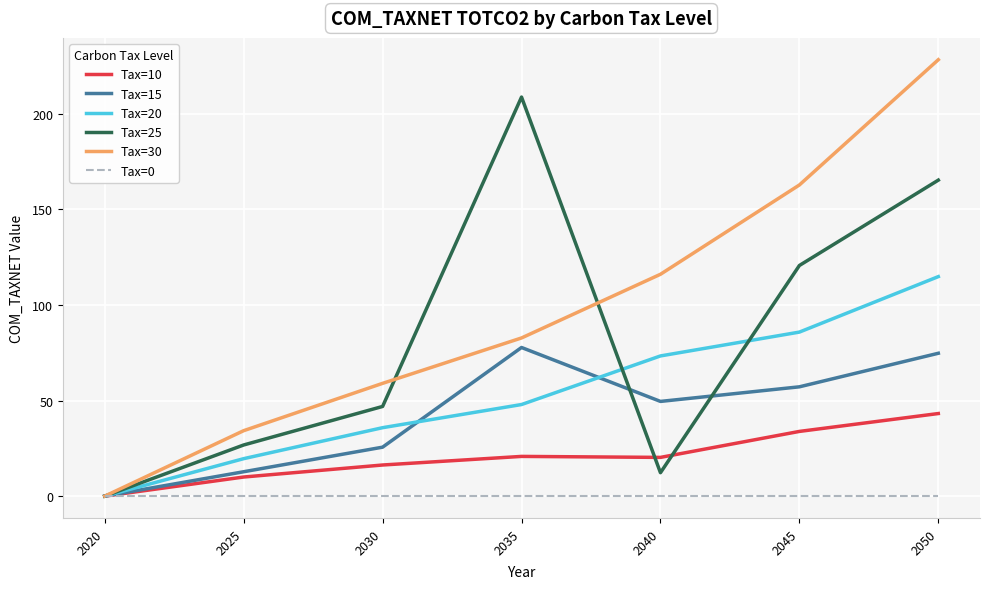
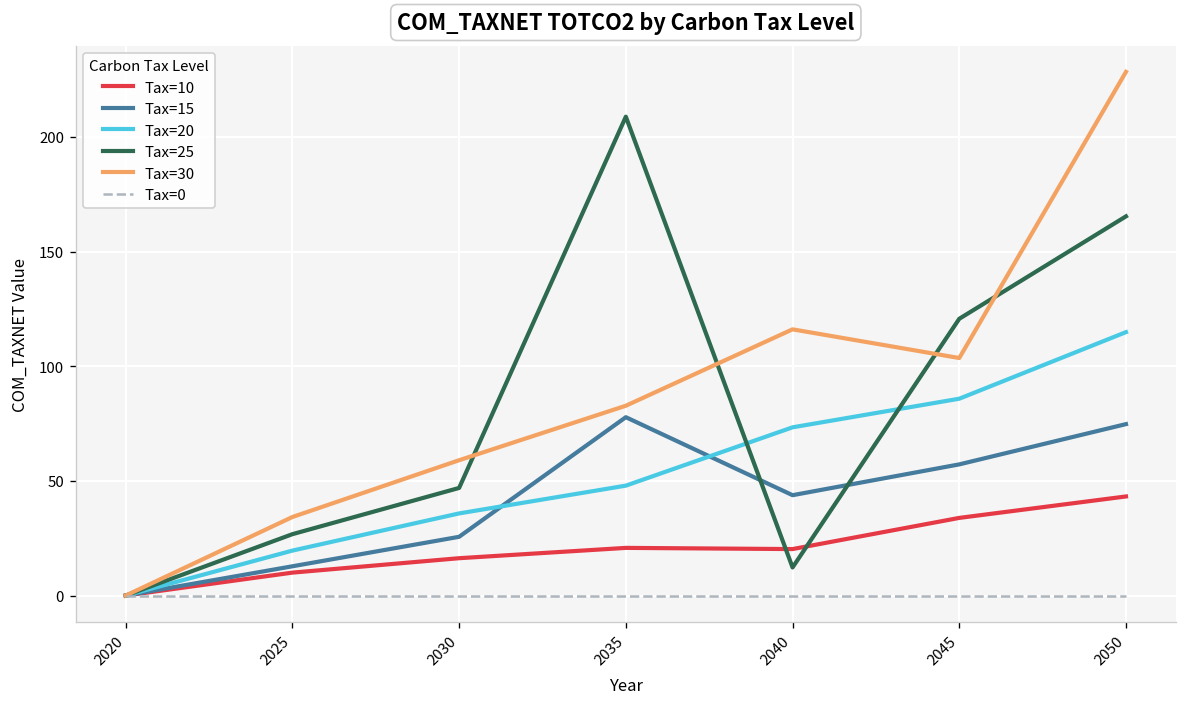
  {
    "Tax=10": {
      "2025": 10,
      "2030": 16,
      "2035": 21,
      "2040": 20,
      "2045": 34,
      "2050": 43
    },
    "Tax=15": {
      "2025": 13,
      "2030": 26,
      "2035": 78,
-     "2040": 50,
+     "2040": 44,
      "2045": 57,
      "2050": 75
    },
    "Tax=20": {
      "2025": 20,
      "2030": 36,
      "2035": 48,
      "2040": 73,
      "2045": 86,
      "2050": 115
    },
    "Tax=25": {
      "2025": 27,
      "2030": 47,
      "2035": 209,
      "2040": 12,
      "2045": 121,
      "2050": 165
    },
    "Tax=30": {
      "2025": 34,
      "2030": 59,
      "2035": 83,
      "2040": 116,
-     "2045": 163,
+     "2045": 104,
      "2050": 228
    },
    "Tax=0": {
      "2025": 0,
      "2030": 0,
      "2035": 0,
      "2040": 0,
      "2045": 0,
      "2050": 0
    }
  }
